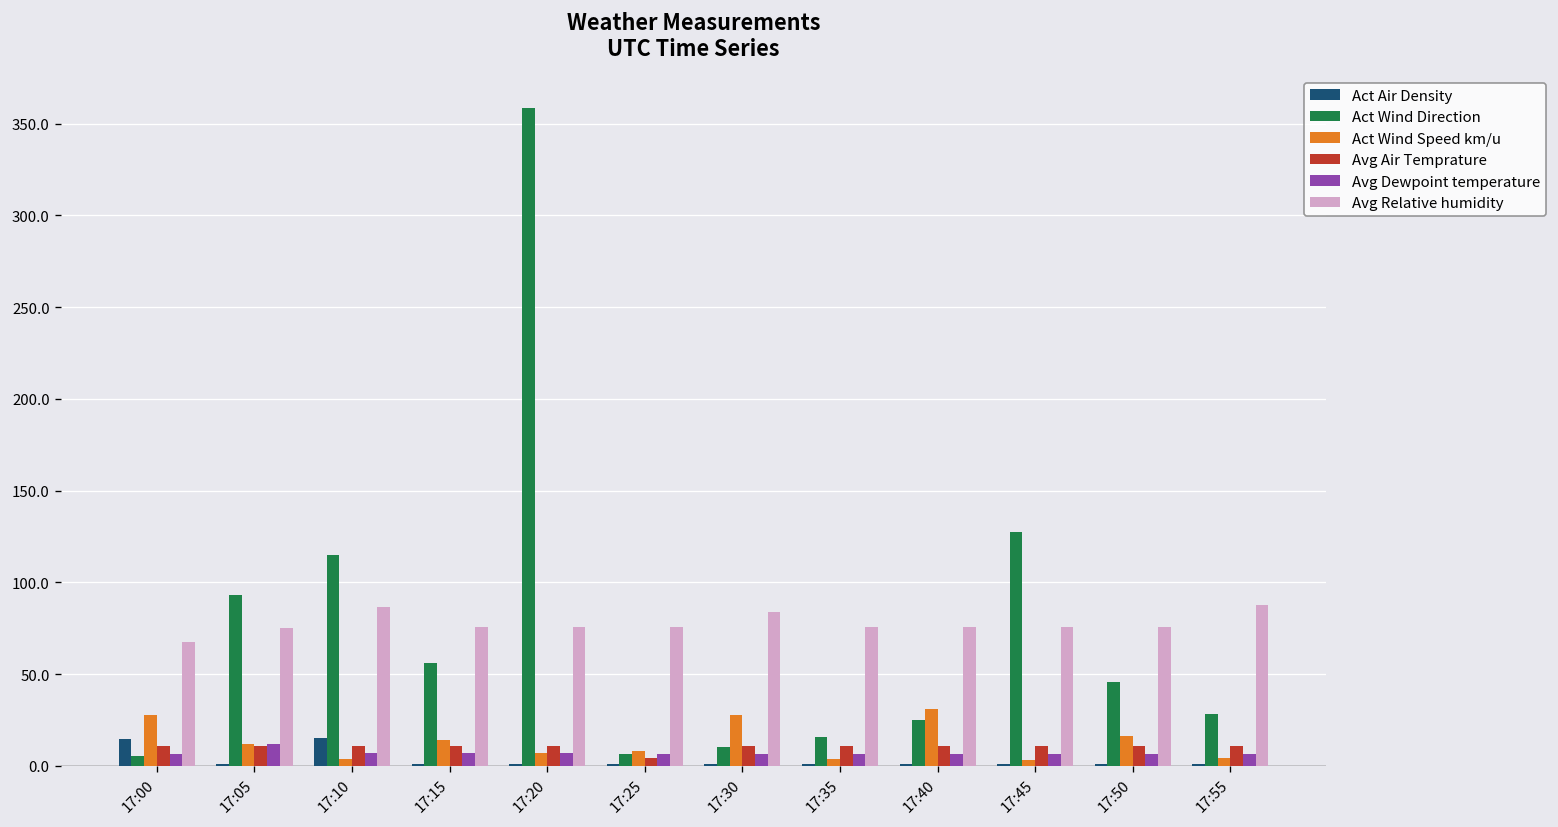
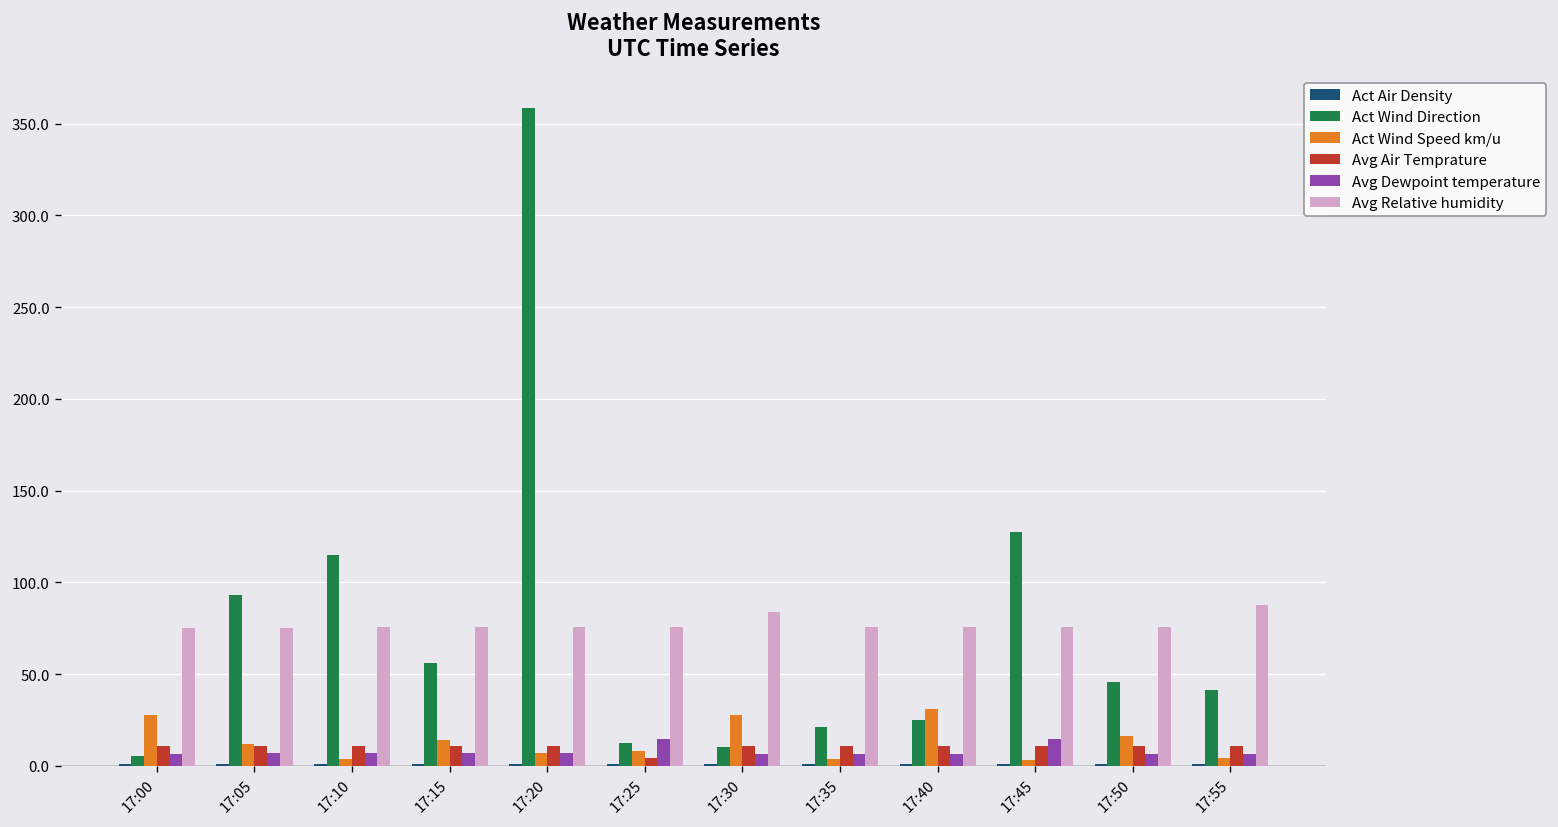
  {
    "Act Air Density": {
-     "17:00": 15,
-     "17:10": 15
+     "17:00": 1,
+     "17:10": 1
    },
    "Act Wind Direction": {
      "17:00": 6,
      "17:05": 93,
      "17:10": 115,
      "17:15": 56,
      "17:20": 358,
-     "17:25": 6,
+     "17:25": 13,
      "17:30": 10,
-     "17:35": 16,
+     "17:35": 21,
      "17:40": 25,
      "17:45": 127,
      "17:50": 46,
-     "17:55": 28
+     "17:55": 41
    },
    "Act Wind Speed km/u": {
      "17:00": 28,
      "17:05": 12,
      "17:10": 4,
      "17:15": 14,
      "17:20": 7,
      "17:25": 8,
      "17:30": 27,
      "17:35": 4,
      "17:40": 31,
      "17:45": 3,
      "17:50": 16,
      "17:55": 4
    },
    "Avg Air Temprature": {
      "17:00": 11,
      "17:05": 11,
      "17:10": 11,
      "17:15": 11,
      "17:20": 11,
      "17:25": 4,
      "17:30": 11,
      "17:35": 11,
      "17:40": 11,
      "17:45": 11,
      "17:50": 11,
      "17:55": 11
    },
    "Avg Dewpoint temperature": {
      "17:00": 7,
-     "17:05": 12,
+     "17:05": 7,
      "17:10": 7,
      "17:15": 7,
      "17:20": 7,
-     "17:25": 7,
+     "17:25": 15,
      "17:30": 7,
      "17:35": 7,
      "17:40": 7,
-     "17:45": 7,
+     "17:45": 15,
      "17:50": 7,
      "17:55": 7
    },
    "Avg Relative humidity": {
-     "17:00": 68,
+     "17:00": 75,
      "17:05": 75,
-     "17:10": 87,
+     "17:10": 75,
      "17:15": 76,
      "17:20": 76,
      "17:25": 76,
      "17:30": 84,
      "17:35": 76,
      "17:40": 76,
      "17:45": 76,
      "17:50": 75,
      "17:55": 88
    }
  }
